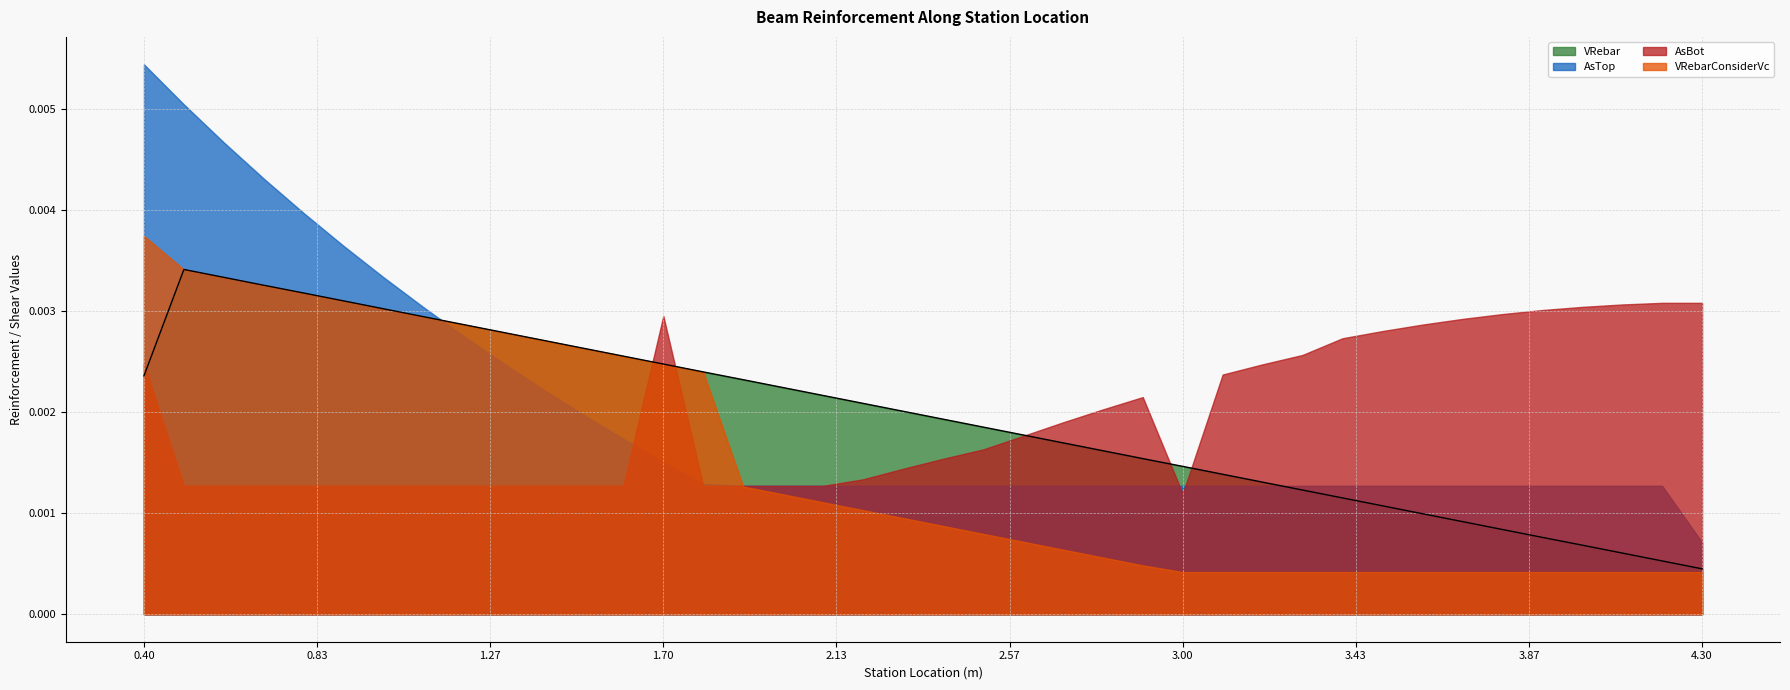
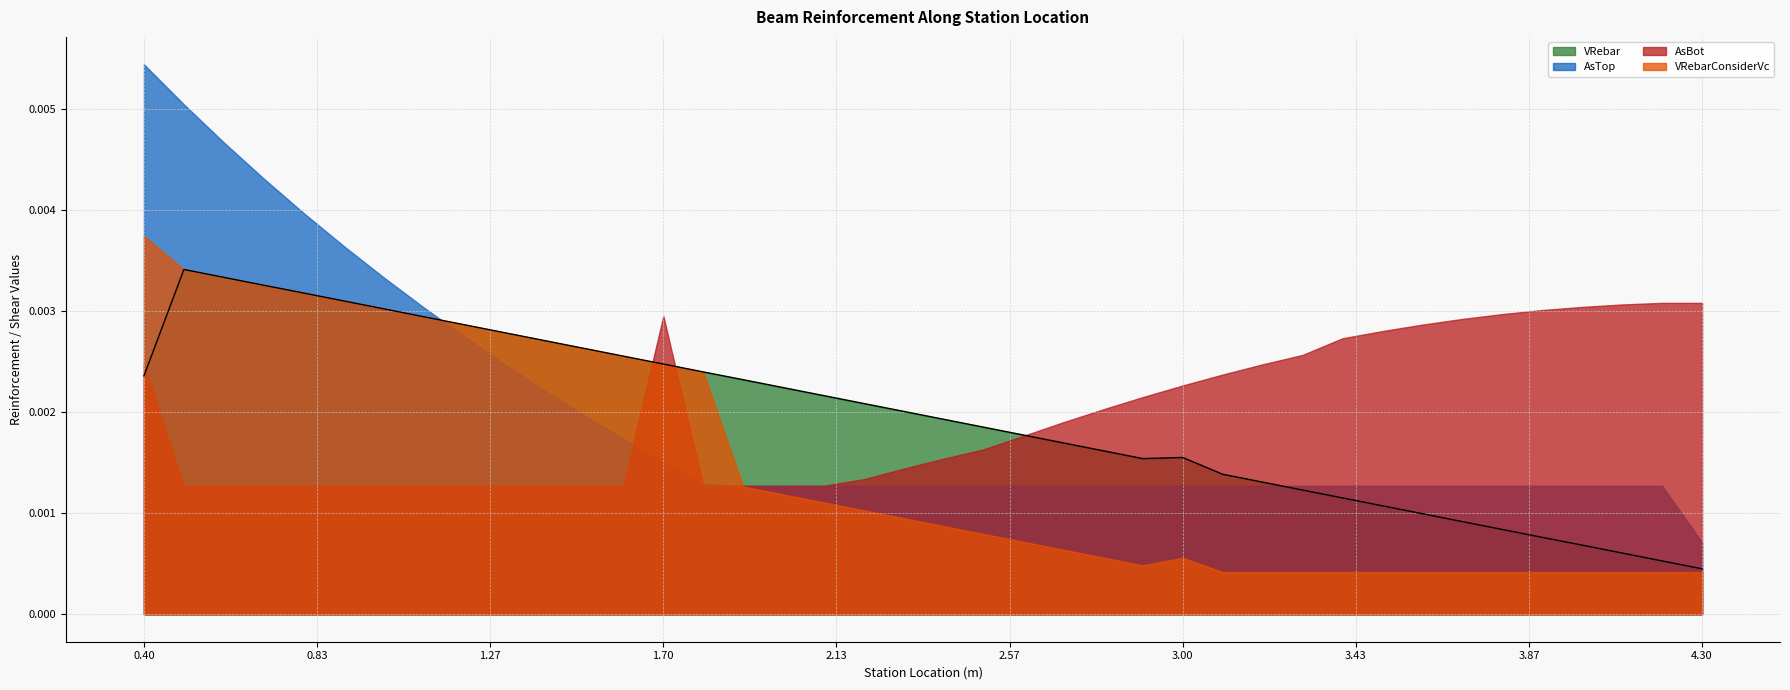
  {
    "VRebar": {
      "0.40": 0.00236,
-     "3.00": 0.00146,
+     "3.00": 0.00155,
      "4.30": 0.00045
    },
    "AsTop": {
      "0.40": 0.00544,
      "1.70": 0.00151,
      "3.00": 0.00127,
      "4.30": 0.00071
    },
    "AsBot": {
      "0.40": 0.00248,
      "1.70": 0.00295,
-     "3.00": 0.00119,
+     "3.00": 0.00226,
      "4.30": 0.00308
    },
    "VRebarConsiderVc": {
      "0.40": 0.00374,
-     "3.00": 0.00042,
+     "3.00": 0.00056,
      "4.30": 0.00042
    }
  }
